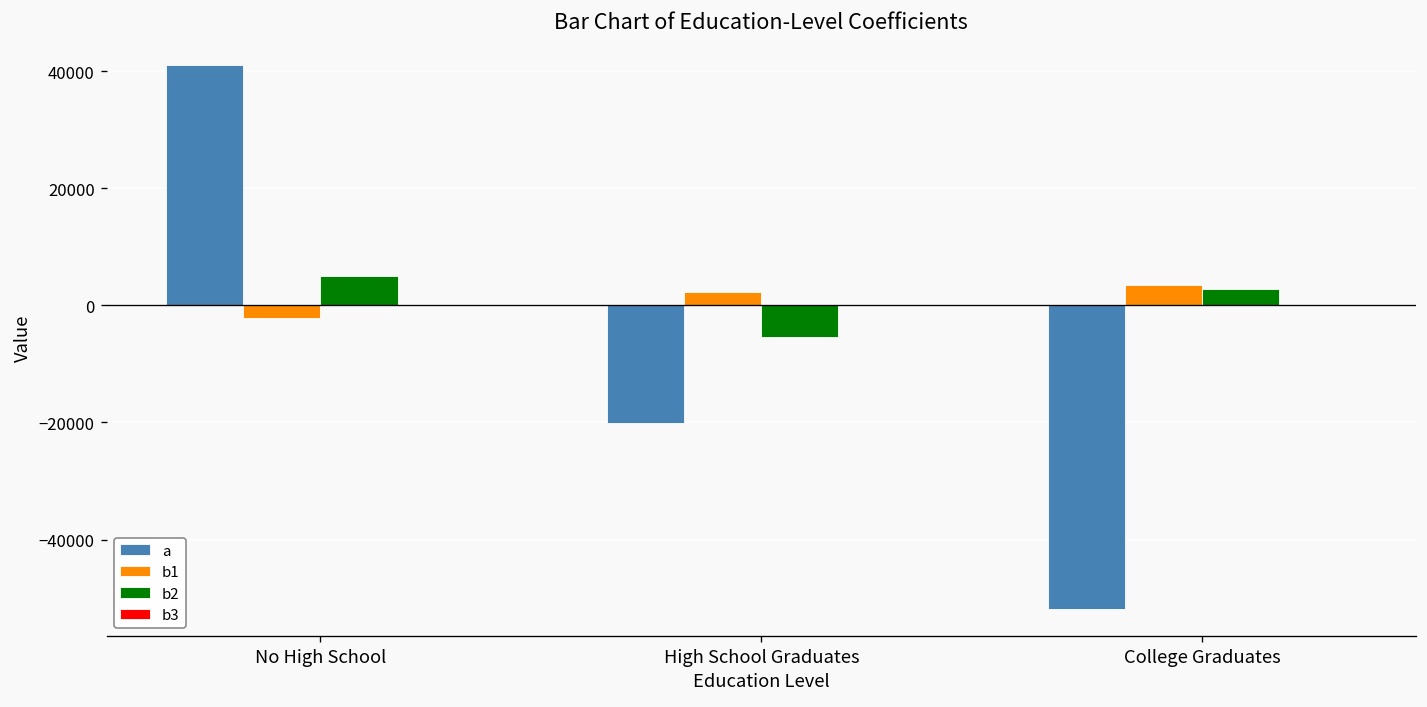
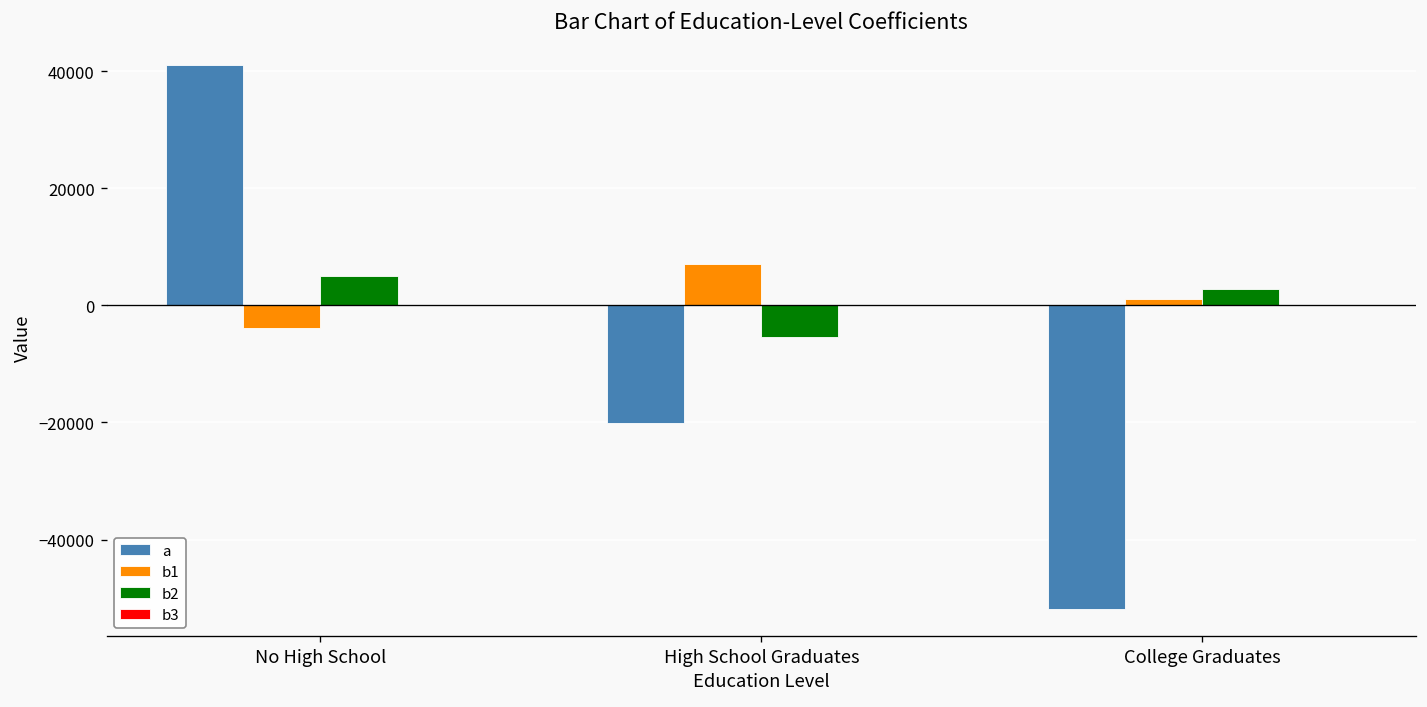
  {
    "a": {
      "No High School": 41000,
      "High School Graduates": -20000,
      "College Graduates": -52000
    },
    "b1": {
-     "No High School": -2000,
-     "High School Graduates": 2000,
-     "College Graduates": 4000
+     "No High School": -4000,
+     "High School Graduates": 7000,
+     "College Graduates": 1000
    },
    "b2": {
      "No High School": 5000,
      "High School Graduates": -5000,
      "College Graduates": 3000
    }
  }
